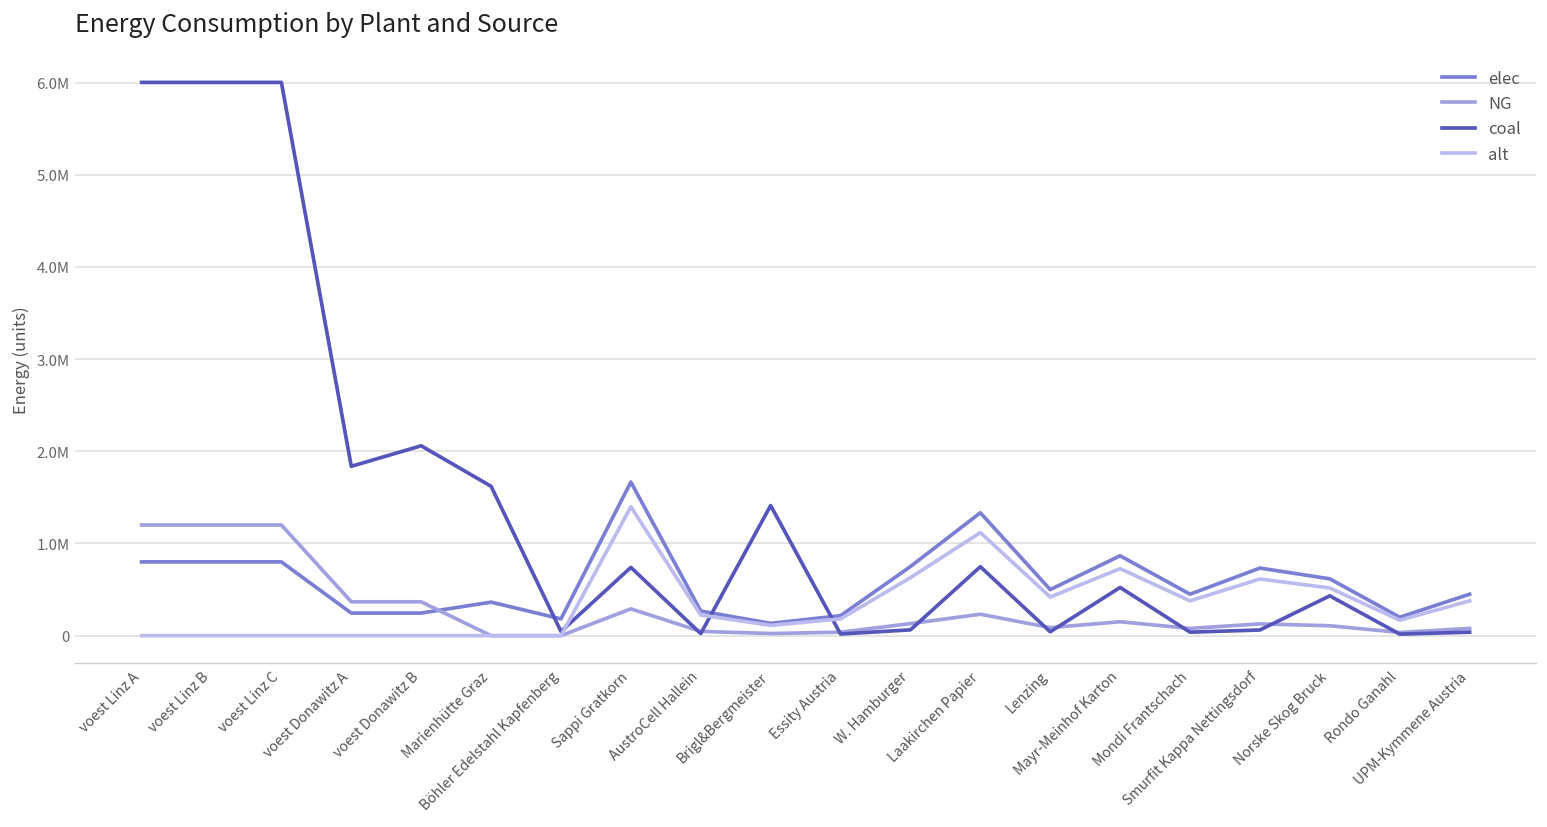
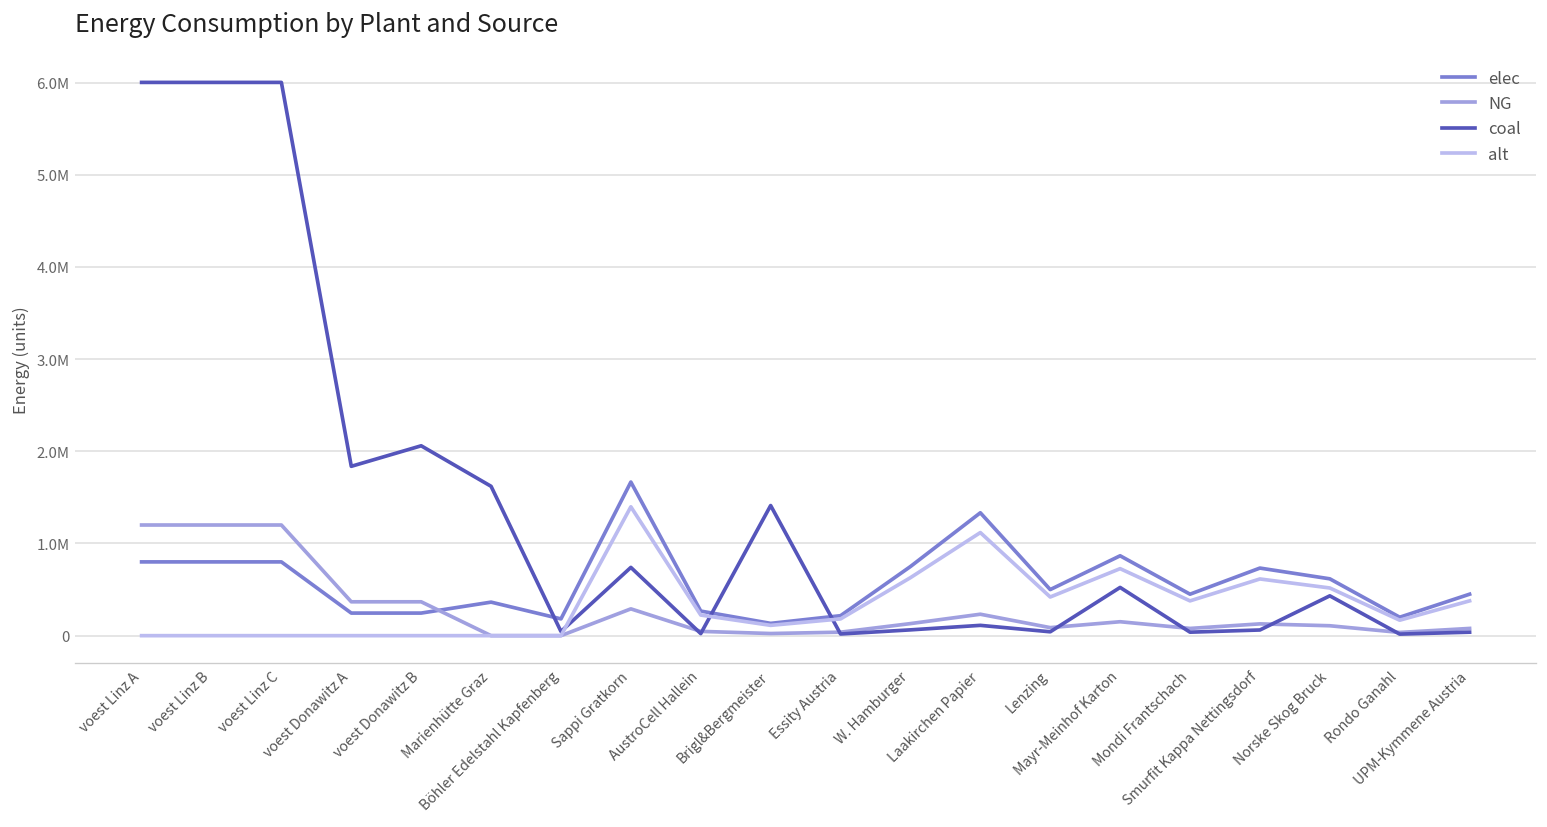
  {
    "coal": {
      "voest Linz A": 6000000,
      "voest Linz B": 6000000,
      "voest Linz C": 6000000,
      "voest Donawitz A": 1800000,
      "voest Donawitz B": 2100000,
      "Marienhütte Graz": 1600000,
      "Böhler Edelstahl Kapfenberg": 0,
      "Sappi Gratkorn": 700000,
      "Brigl&Bergmeister": 1400000,
      "W. Hamburger": 100000,
-     "Laakirchen Papier": 700000,
+     "Laakirchen Papier": 100000,
      "Lenzing": 0,
      "Mayr-Meinhof Karton": 500000,
      "Mondi Frantschach": 0,
      "Smurfit Kappa Nettingsdorf": 100000,
      "Norske Skog Bruck": 400000,
      "UPM-Kymmene Austria": 0
    }
  }
